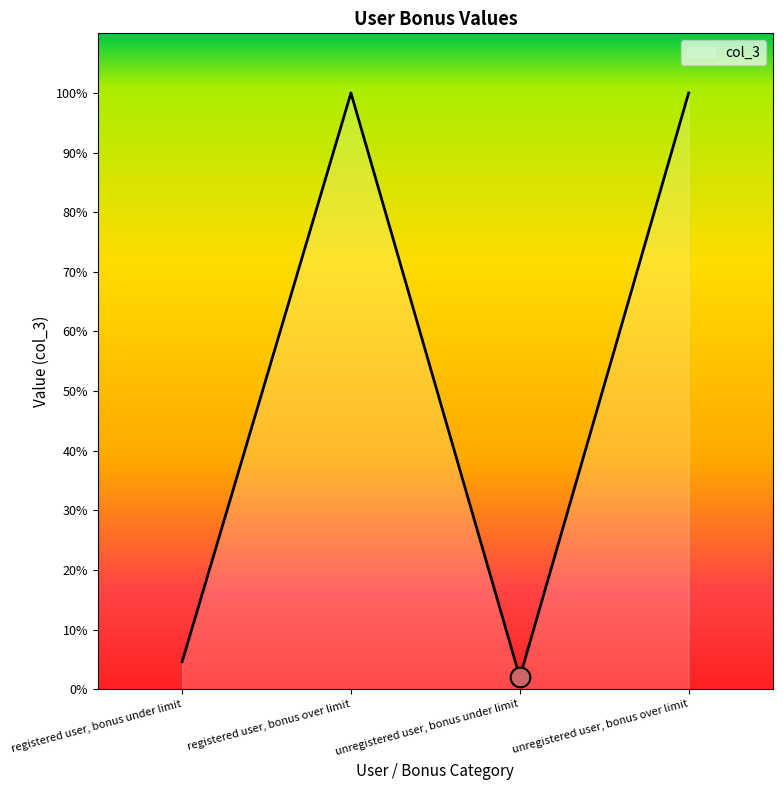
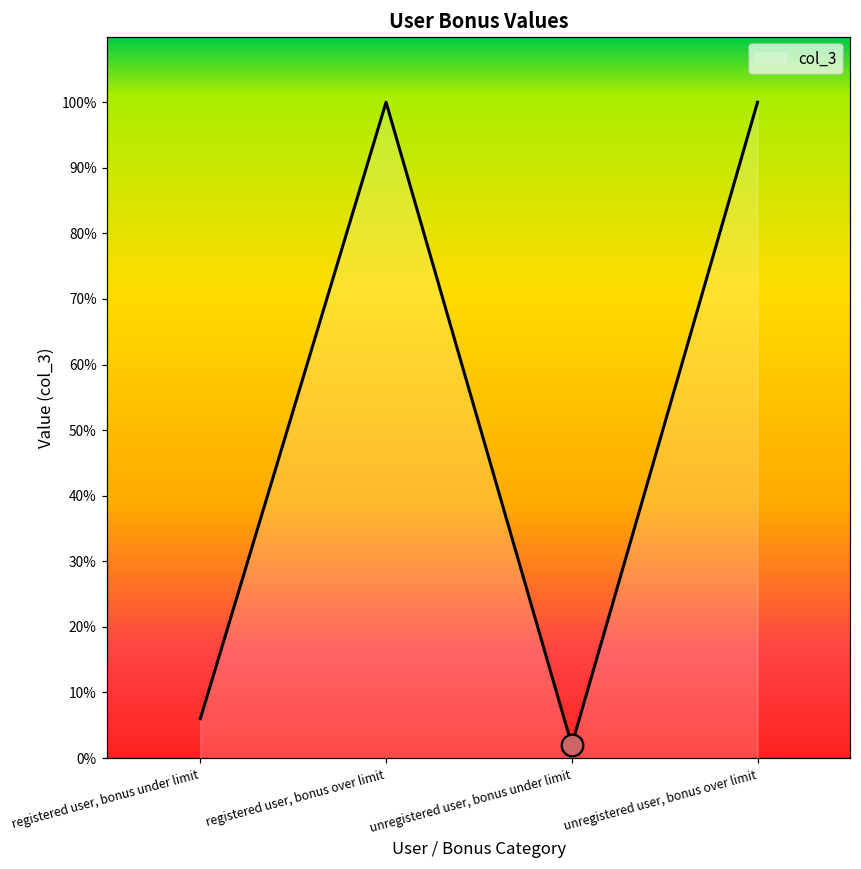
  {
    "col_3": {
-     "registered user, bonus under limit": "5%",
+     "registered user, bonus under limit": "6%",
      "registered user, bonus over limit": "100%",
      "unregistered user, bonus over limit": "100%"
    }
  }
